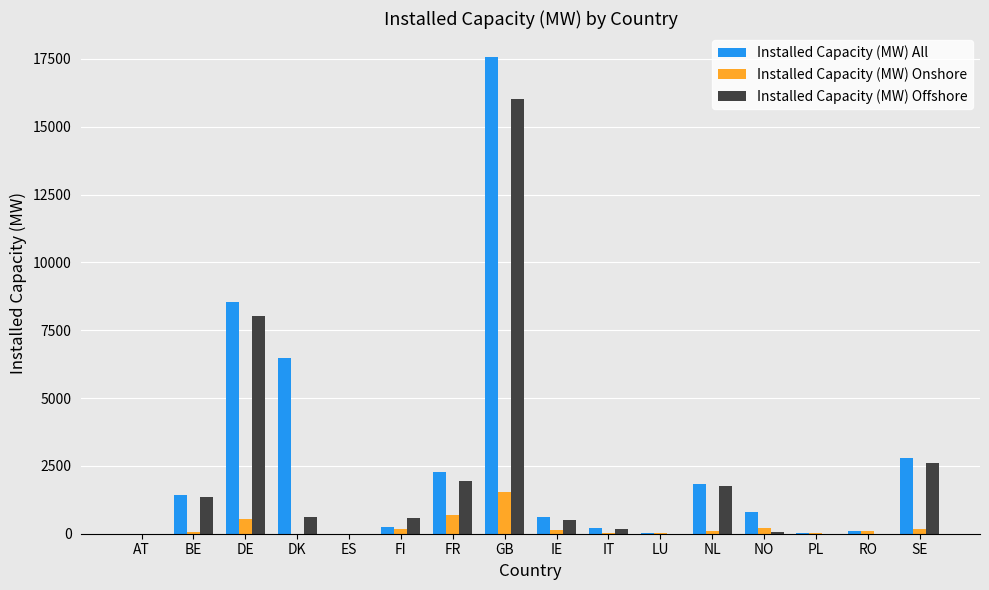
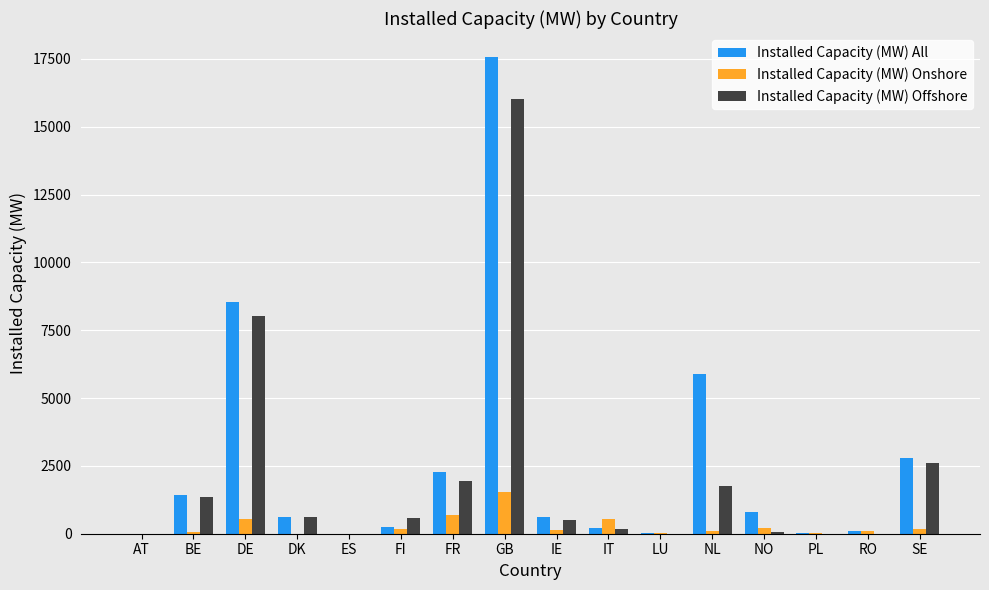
  {
    "Installed Capacity (MW) All": {
      "BE": 1400,
      "DE": 8500,
-     "DK": 6500,
+     "DK": 600,
      "FI": 200,
      "FR": 2300,
      "GB": 17600,
      "IE": 600,
      "IT": 200,
-     "NL": 1900,
+     "NL": 5900,
      "NO": 800,
      "RO": 100,
      "SE": 2800
    },
    "Installed Capacity (MW) Onshore": {
      "DE": 500,
      "DK": 0,
      "FI": 200,
      "FR": 700,
      "GB": 1500,
      "IE": 100,
-     "IT": 0,
+     "IT": 600,
      "NO": 200,
      "RO": 100,
      "SE": 200
    },
    "Installed Capacity (MW) Offshore": {
      "AT": 0,
      "BE": 1400,
      "DE": 8000,
      "DK": 600,
      "ES": 0,
      "FI": 600,
      "FR": 2000,
      "GB": 16000,
      "IE": 500,
      "IT": 200,
      "LU": 0,
      "NL": 1800,
      "PL": 0,
      "RO": 0,
      "SE": 2600
    }
  }
